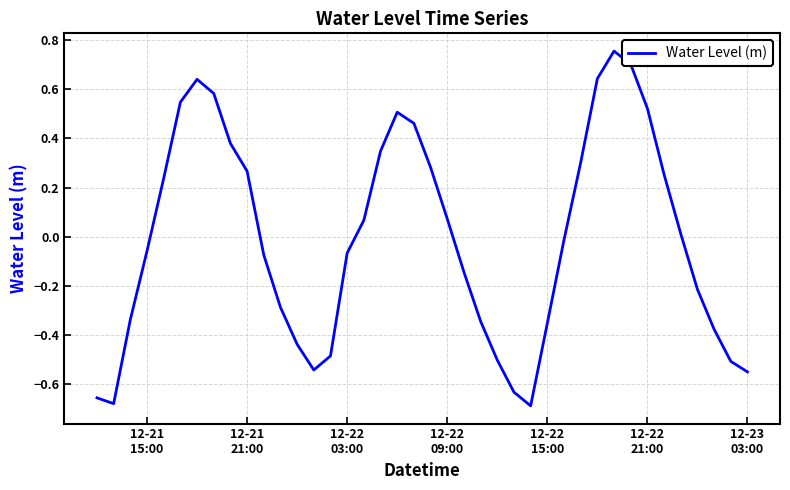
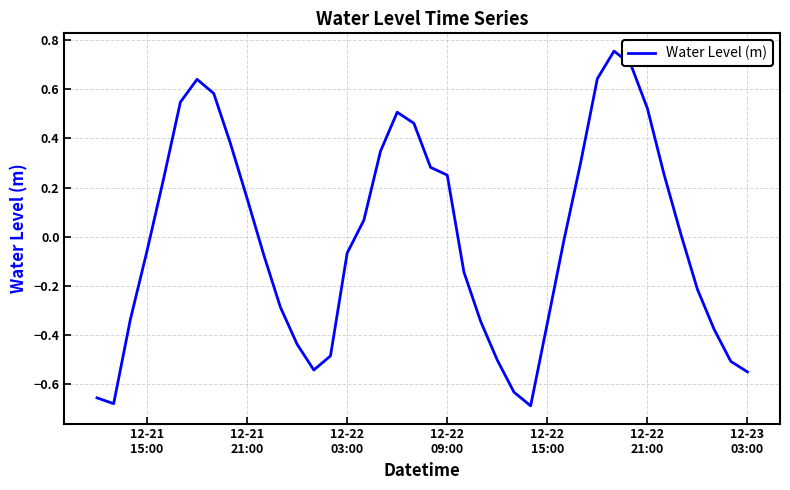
  {
    "12-21 15:00": -0.06,
-   "12-21 21:00": 0.27,
+   "12-21 21:00": 0.16,
    "12-22 03:00": -0.07,
-   "12-22 09:00": 0.07,
+   "12-22 09:00": 0.25,
    "12-22 15:00": -0.35,
    "12-22 21:00": 0.52,
    "12-23 03:00": -0.55
  }
